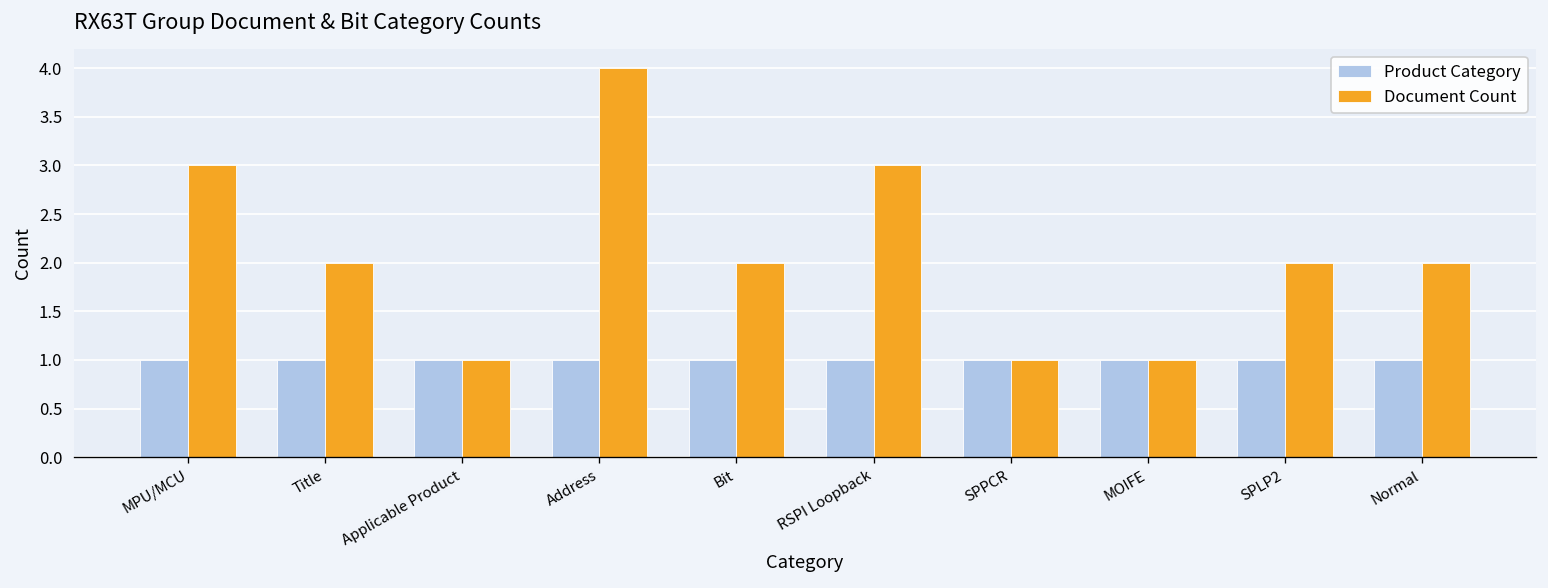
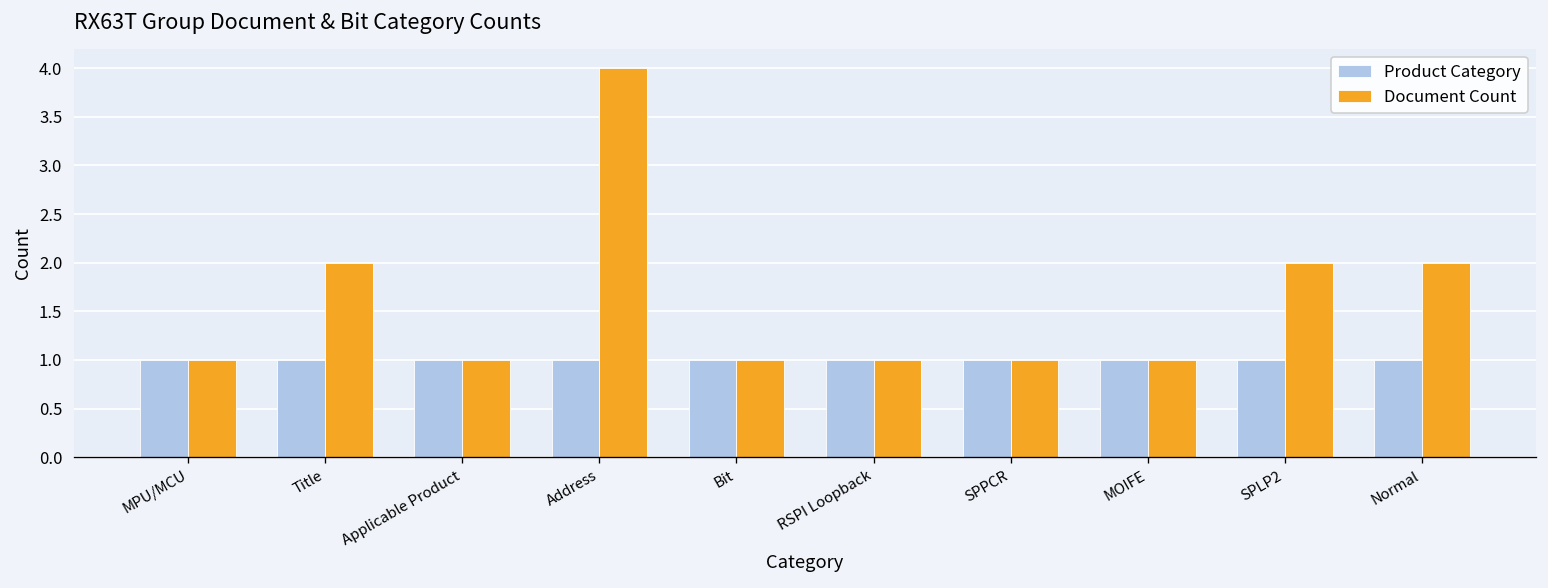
  {
    "Product Category": {
      "MPU/MCU": 1,
      "Title": 1,
      "Applicable Product": 1,
      "Address": 1,
      "Bit": 1,
      "RSPI Loopback": 1,
      "SPPCR": 1,
      "MOIFE": 1,
      "SPLP2": 1,
      "Normal": 1
    },
    "Document Count": {
-     "MPU/MCU": 3,
+     "MPU/MCU": 1,
      "Title": 2,
      "Applicable Product": 1,
      "Address": 4,
-     "Bit": 2,
-     "RSPI Loopback": 3,
+     "Bit": 1,
+     "RSPI Loopback": 1,
      "SPPCR": 1,
      "MOIFE": 1,
      "SPLP2": 2,
      "Normal": 2
    }
  }
